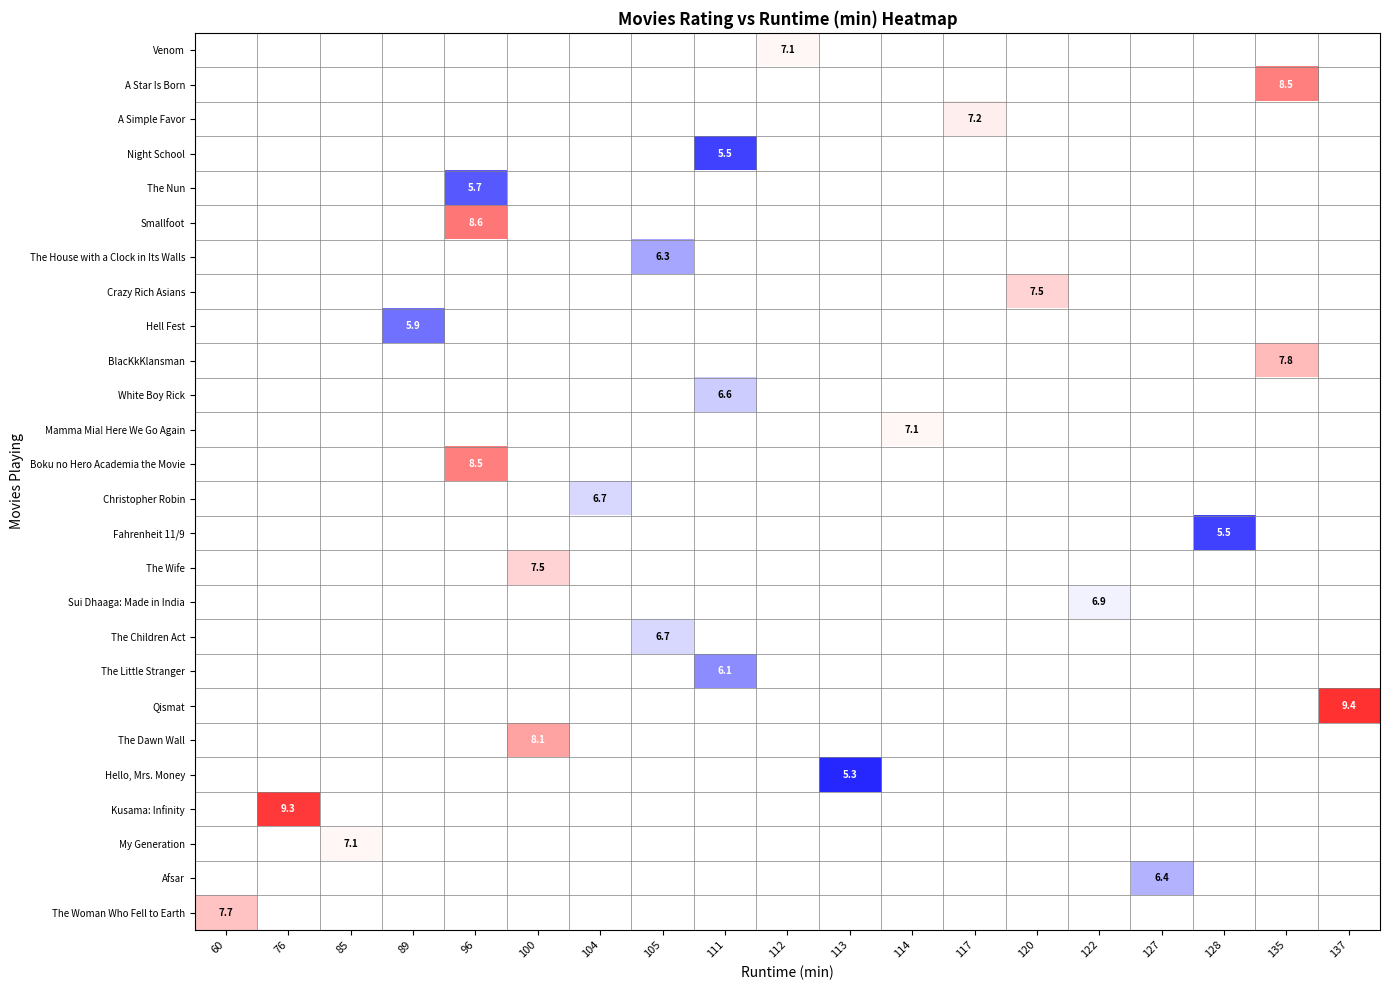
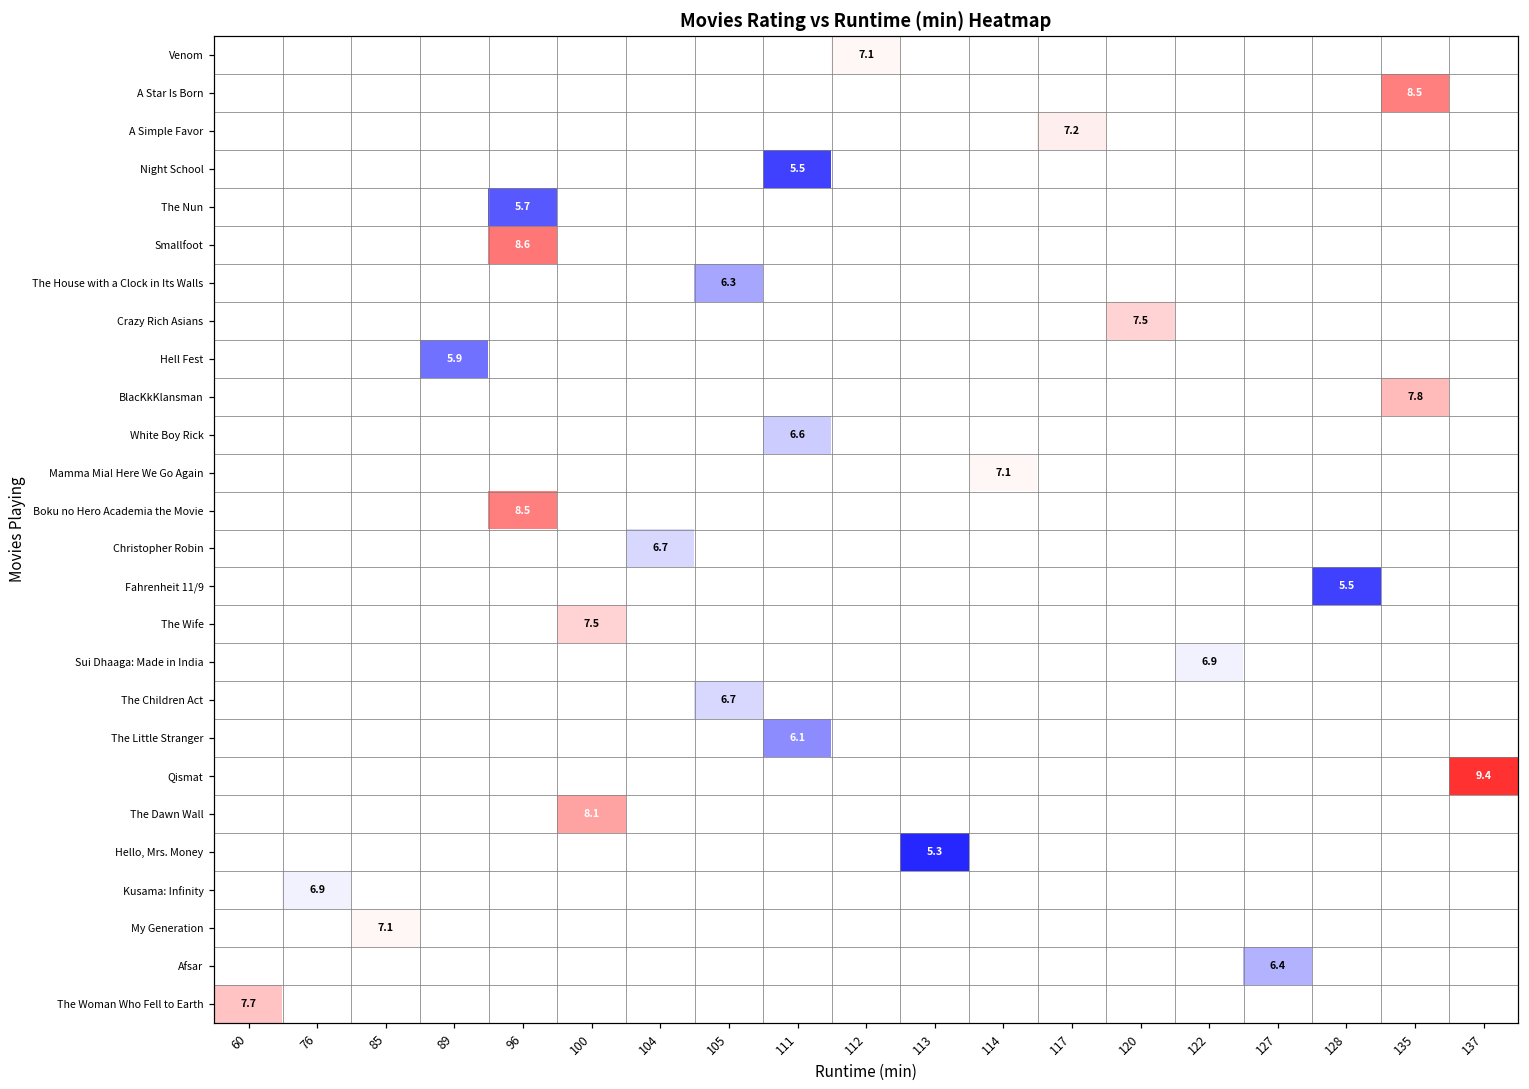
  {
    "Venom": {
      "112": 7.1
    },
    "A Star Is Born": {
      "135": 8.5
    },
    "A Simple Favor": {
      "117": 7.2
    },
    "Night School": {
      "111": 5.5
    },
    "The Nun": {
      "96": 5.7
    },
    "Smallfoot": {
      "96": 8.6
    },
    "The House with a Clock in Its Walls": {
      "105": 6.3
    },
    "Crazy Rich Asians": {
      "120": 7.5
    },
    "Hell Fest": {
      "89": 5.9
    },
    "BlacKkKlansman": {
      "135": 7.8
    },
    "White Boy Rick": {
      "111": 6.6
    },
    "Mamma Mia! Here We Go Again": {
      "114": 7.1
    },
    "Boku no Hero Academia the Movie": {
      "96": 8.5
    },
    "Christopher Robin": {
      "104": 6.7
    },
    "Fahrenheit 11/9": {
      "128": 5.5
    },
    "The Wife": {
      "100": 7.5
    },
    "Sui Dhaaga: Made in India": {
      "122": 6.9
    },
    "The Children Act": {
      "105": 6.7
    },
    "The Little Stranger": {
      "111": 6.1
    },
    "Qismat": {
      "137": 9.4
    },
    "The Dawn Wall": {
      "100": 8.1
    },
    "Hello, Mrs. Money": {
      "113": 5.3
    },
    "Kusama: Infinity": {
-     "76": 9.3
+     "76": 6.9
    },
    "My Generation": {
      "85": 7.1
    },
    "Afsar": {
      "127": 6.4
    },
    "The Woman Who Fell to Earth": {
      "60": 7.7
    }
  }
